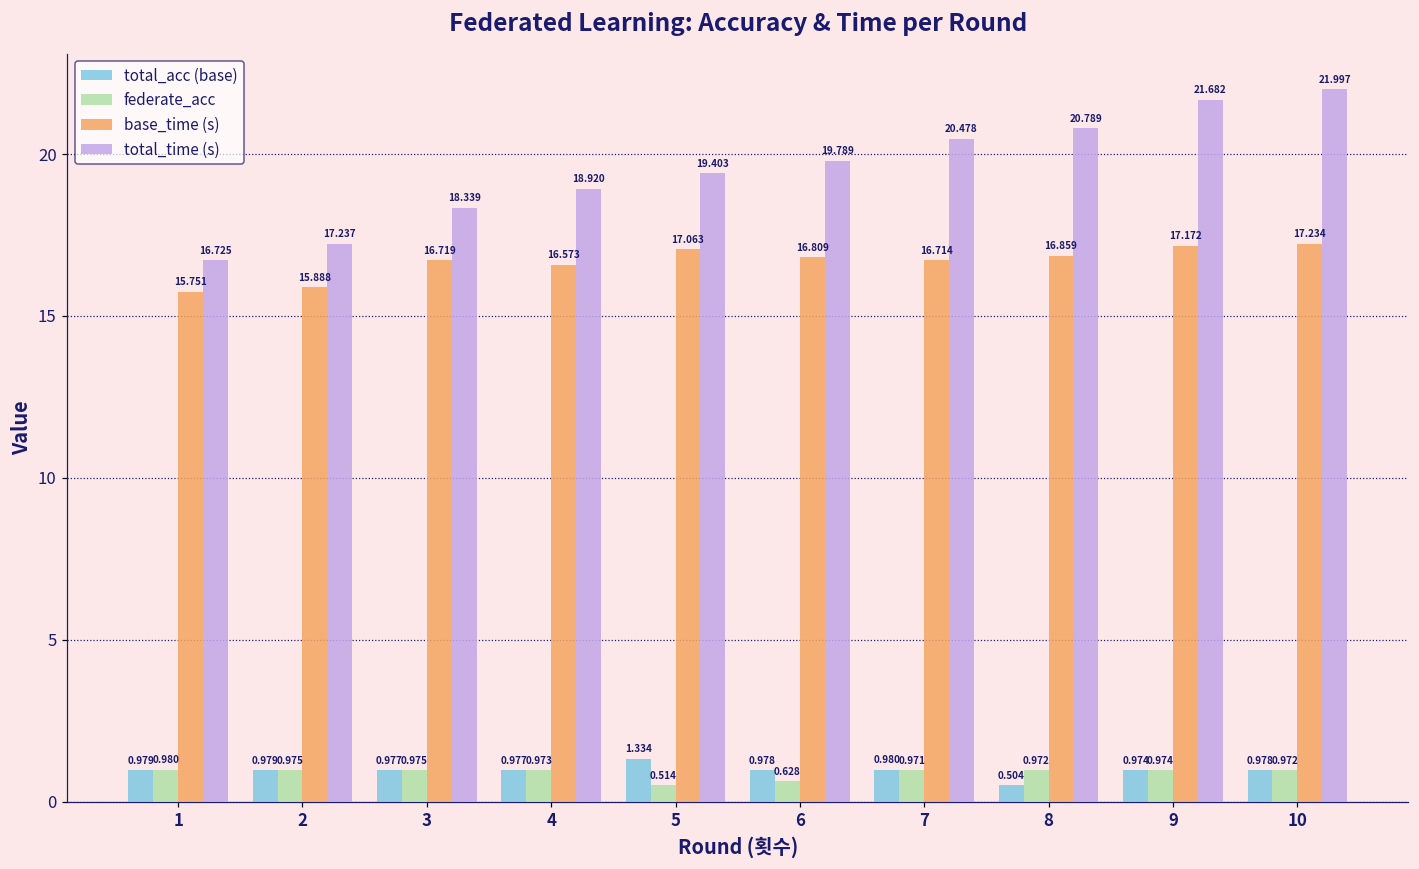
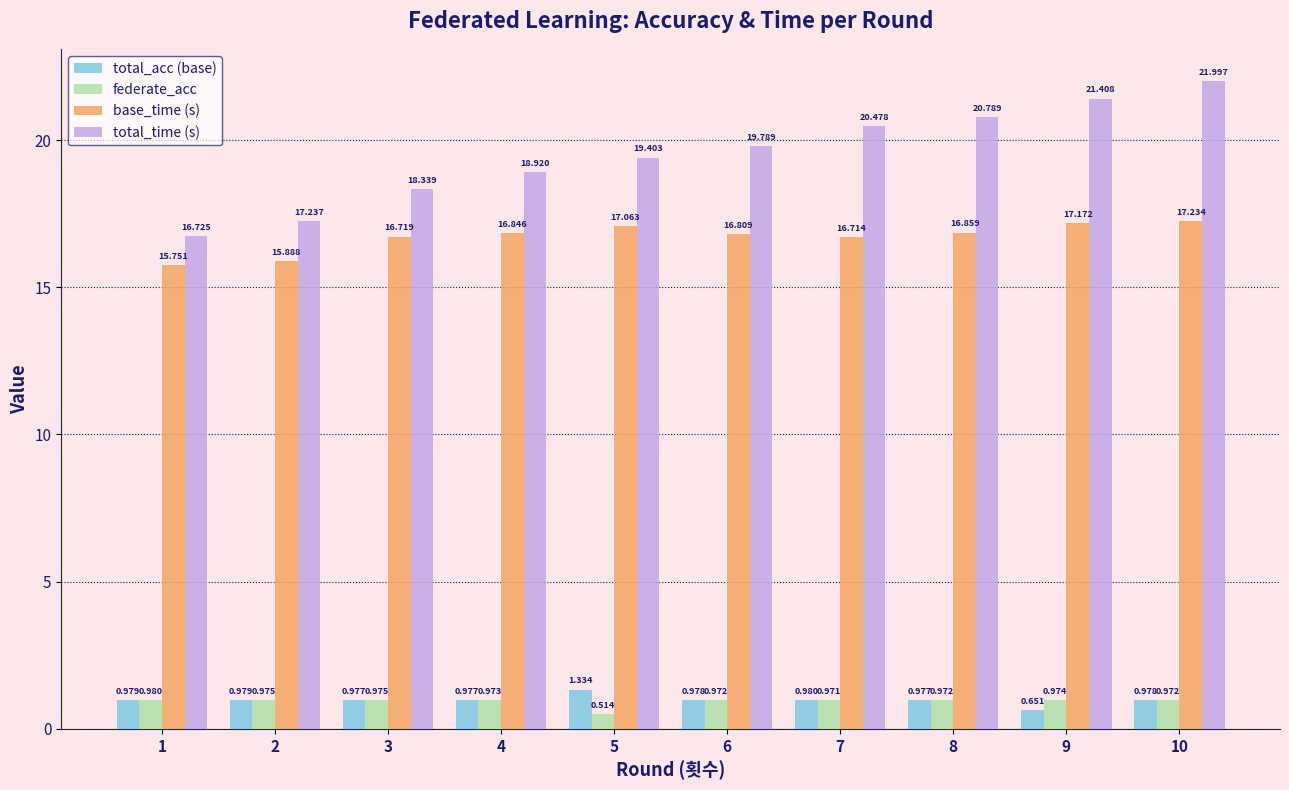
  {
    "total_acc (base)": {
      "1": 0.979,
      "2": 0.979,
      "3": 0.977,
      "4": 0.977,
      "5": 1.334,
      "6": 0.978,
      "7": 0.980,
-     "8": 0.504,
-     "9": 0.974,
+     "8": 0.977,
+     "9": 0.651,
      "10": 0.978
    },
    "federate_acc": {
      "1": 0.980,
      "2": 0.975,
      "3": 0.975,
      "4": 0.973,
      "5": 0.514,
-     "6": 0.628,
+     "6": 0.972,
      "7": 0.971,
      "8": 0.972,
      "9": 0.974,
      "10": 0.972
    },
    "base_time (s)": {
      "1": 15.751,
      "2": 15.888,
      "3": 16.719,
-     "4": 16.573,
+     "4": 16.846,
      "5": 17.063,
      "6": 16.809,
      "7": 16.714,
      "8": 16.859,
      "9": 17.172,
      "10": 17.234
    },
    "total_time (s)": {
      "1": 16.725,
      "2": 17.237,
      "3": 18.339,
      "4": 18.920,
      "5": 19.403,
      "6": 19.789,
      "7": 20.478,
      "8": 20.789,
-     "9": 21.682,
+     "9": 21.408,
      "10": 21.997
    }
  }
